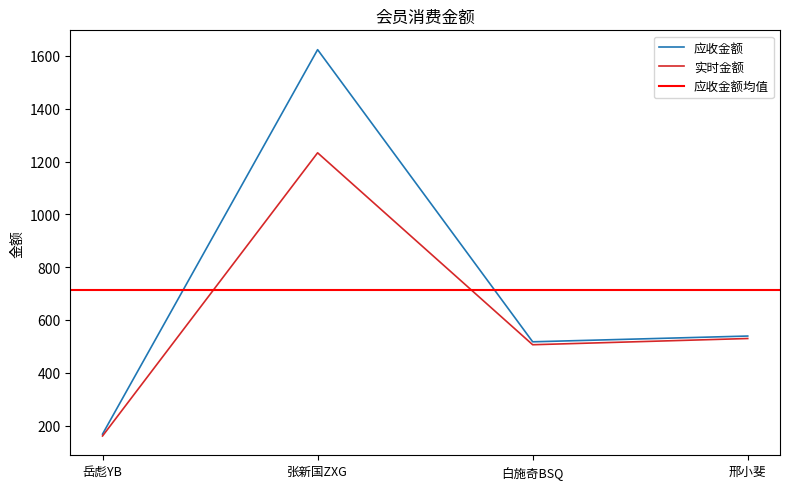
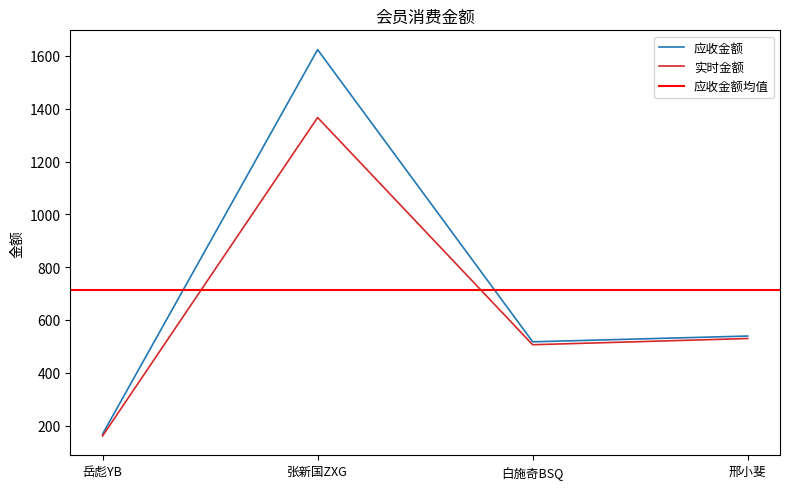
  {
    "应收金额": {
      "张新国ZXG": 1620,
      "白施奇BSQ": 520
    },
    "实时金额": {
-     "张新国ZXG": 1230,
+     "张新国ZXG": 1370,
      "白施奇BSQ": 510
    }
  }
